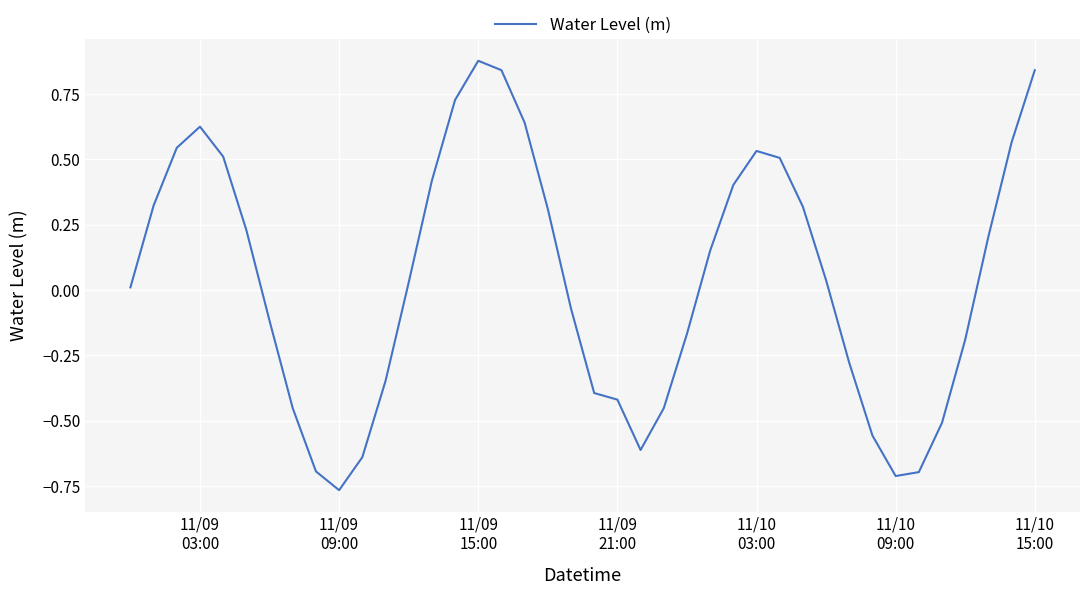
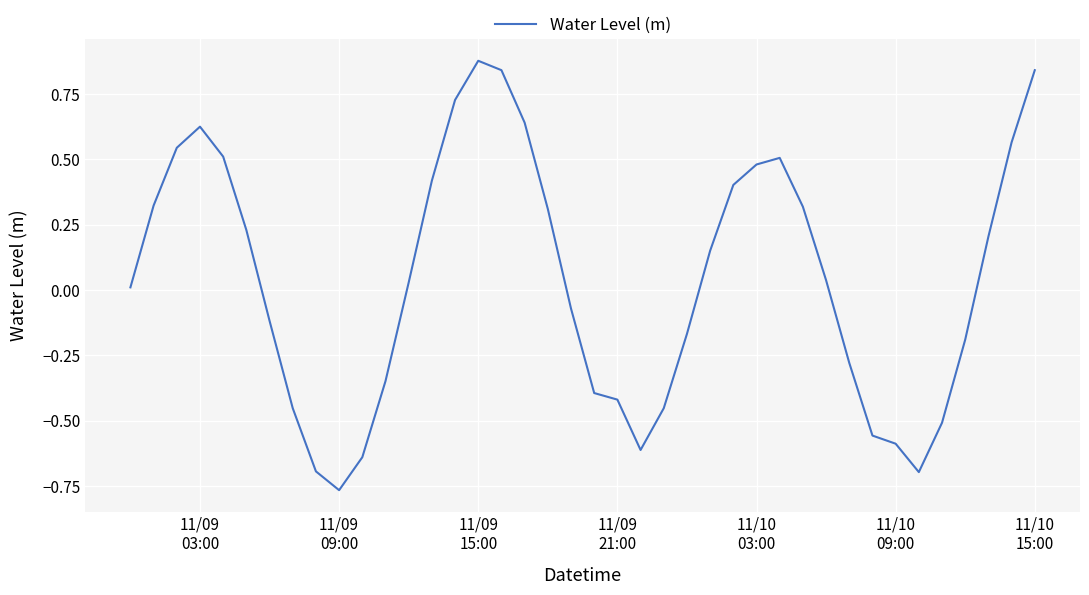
  {
    "11/09 03:00": 0.63,
    "11/09 09:00": -0.77,
    "11/09 15:00": 0.88,
    "11/09 21:00": -0.42,
-   "11/10 03:00": 0.53,
-   "11/10 09:00": -0.71,
+   "11/10 03:00": 0.48,
+   "11/10 09:00": -0.59,
    "11/10 15:00": 0.84
  }
